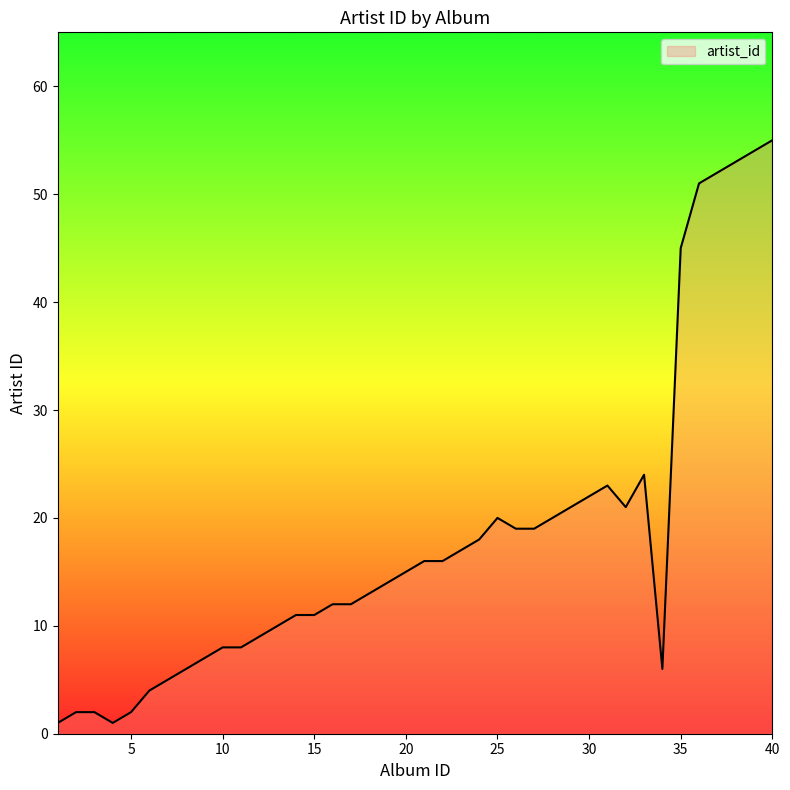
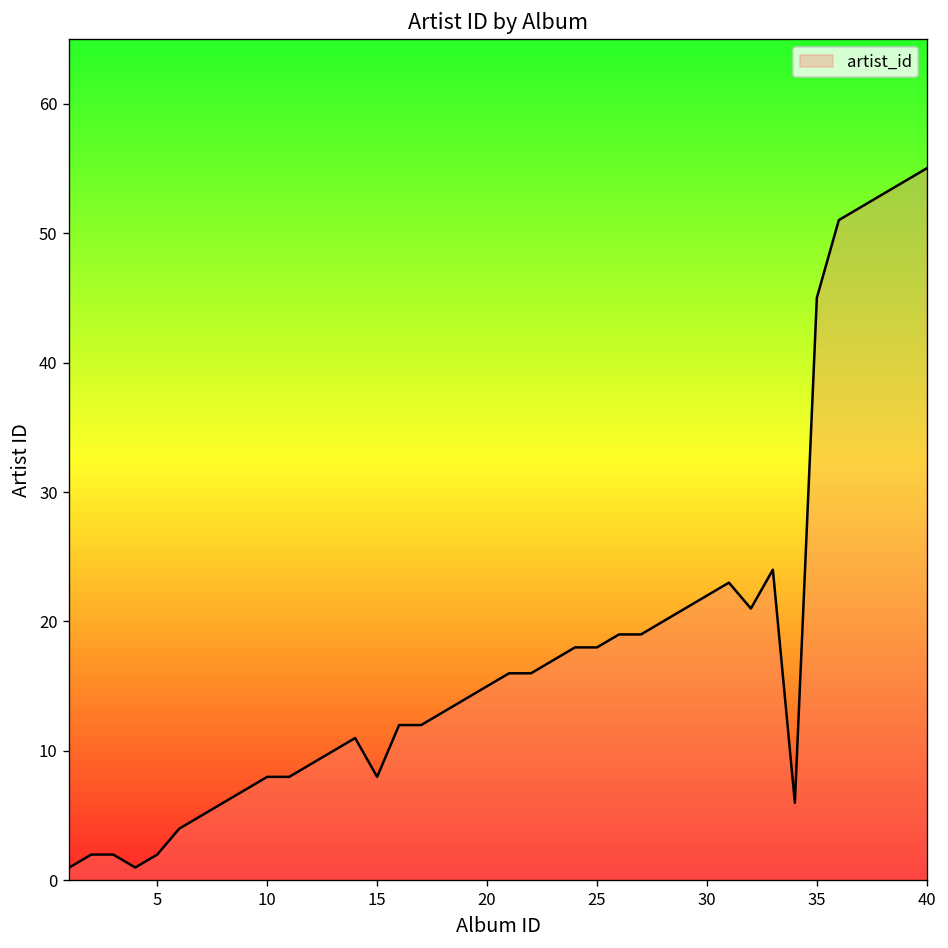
  {
    "5": 2,
    "10": 8,
-   "15": 11,
+   "15": 8,
    "20": 15,
-   "25": 20,
+   "25": 18,
    "30": 22,
    "35": 45,
    "40": 55
  }
